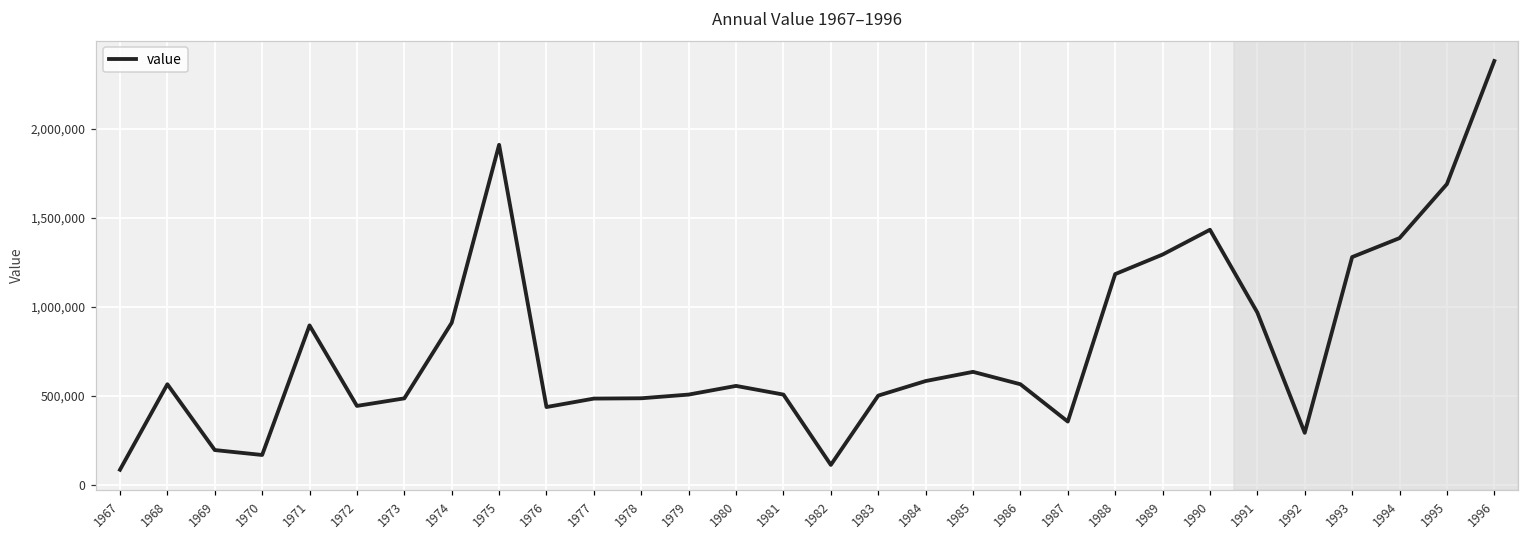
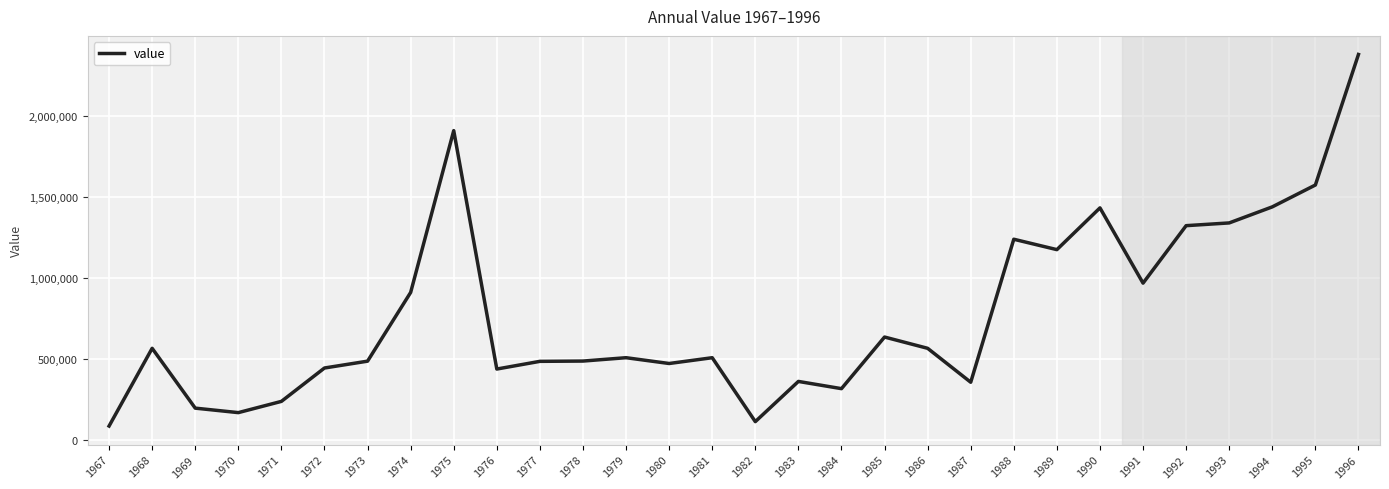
  {
    "1967": "90,000",
    "1968": "570,000",
    "1969": "200,000",
    "1970": "170,000",
-   "1971": "900,000",
+   "1971": "240,000",
    "1972": "440,000",
    "1973": "490,000",
    "1974": "910,000",
    "1975": "1,910,000",
    "1976": "440,000",
    "1977": "490,000",
    "1978": "490,000",
    "1979": "510,000",
-   "1980": "560,000",
+   "1980": "470,000",
    "1981": "510,000",
    "1982": "110,000",
-   "1983": "500,000",
-   "1984": "580,000",
+   "1983": "360,000",
+   "1984": "320,000",
    "1985": "640,000",
    "1986": "570,000",
    "1987": "360,000",
-   "1988": "1,190,000",
-   "1989": "1,300,000",
+   "1988": "1,240,000",
+   "1989": "1,180,000",
    "1990": "1,430,000",
    "1991": "970,000",
-   "1992": "290,000",
-   "1993": "1,280,000",
-   "1994": "1,390,000",
-   "1995": "1,690,000",
+   "1992": "1,320,000",
+   "1993": "1,340,000",
+   "1994": "1,440,000",
+   "1995": "1,580,000",
    "1996": "2,380,000"
  }
